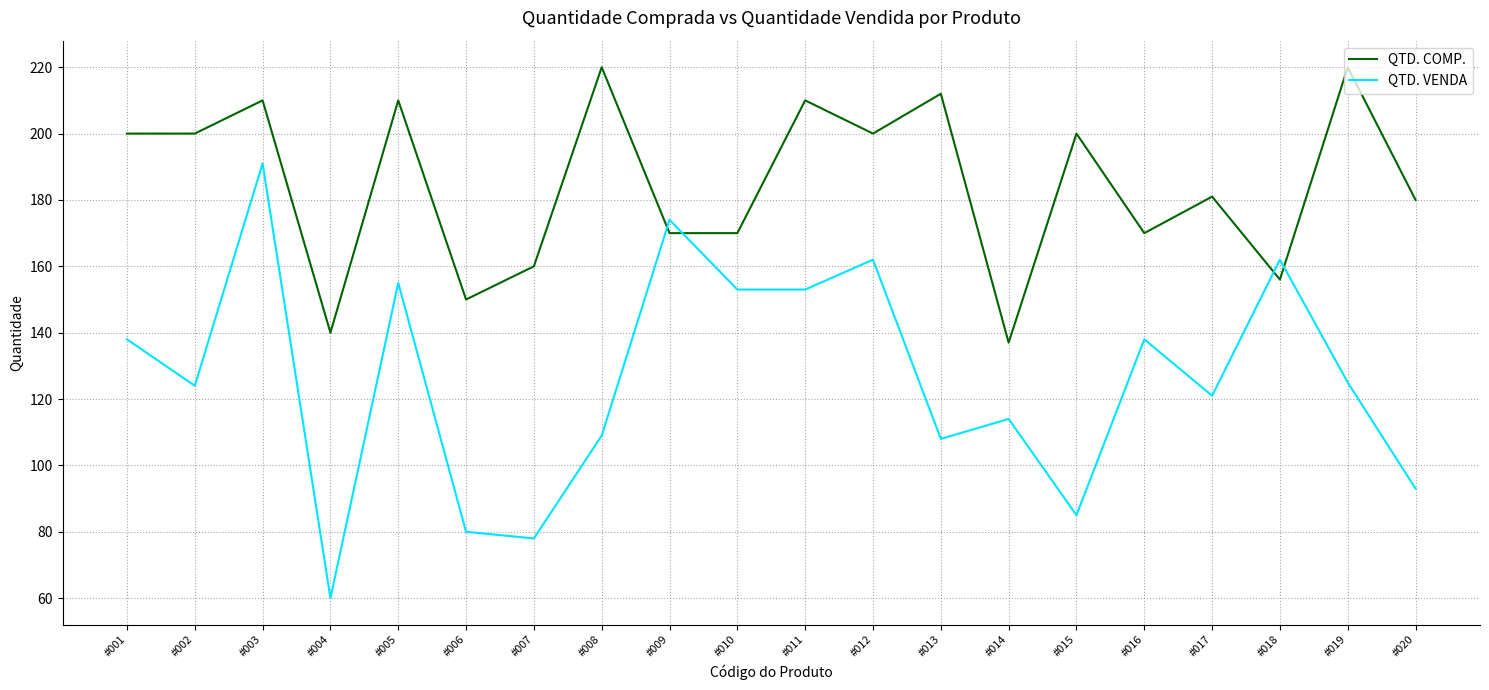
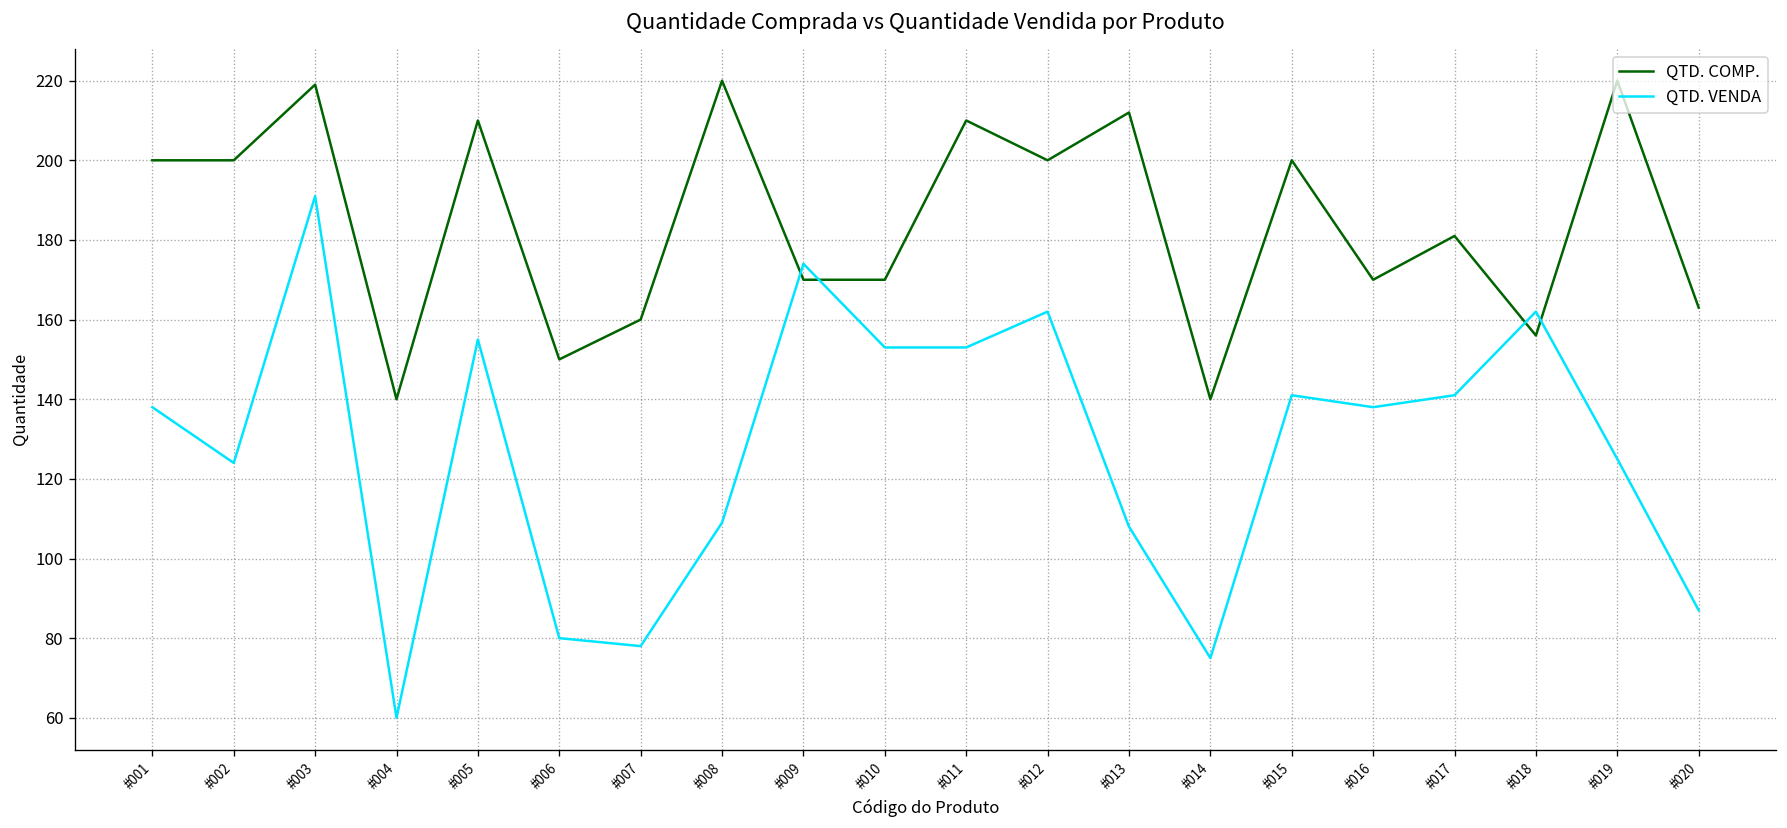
  {
    "QTD. COMP.": {
      "#001": 200,
      "#002": 200,
-     "#003": 210,
+     "#003": 219,
      "#004": 140,
      "#005": 210,
      "#006": 150,
      "#007": 160,
      "#008": 220,
      "#009": 170,
      "#010": 170,
      "#011": 210,
      "#012": 200,
      "#013": 212,
-     "#014": 137,
+     "#014": 140,
      "#015": 200,
      "#016": 170,
      "#017": 181,
      "#018": 156,
-     "#020": 180
+     "#020": 163
    },
    "QTD. VENDA": {
      "#001": 138,
      "#002": 124,
      "#003": 191,
      "#004": 60,
      "#005": 155,
      "#006": 80,
      "#007": 78,
      "#008": 109,
      "#009": 174,
      "#010": 153,
      "#011": 153,
      "#012": 162,
      "#013": 108,
-     "#014": 114,
-     "#015": 85,
+     "#014": 75,
+     "#015": 141,
      "#016": 138,
-     "#017": 121,
+     "#017": 141,
      "#018": 162,
      "#019": 125,
-     "#020": 93
+     "#020": 87
    }
  }
